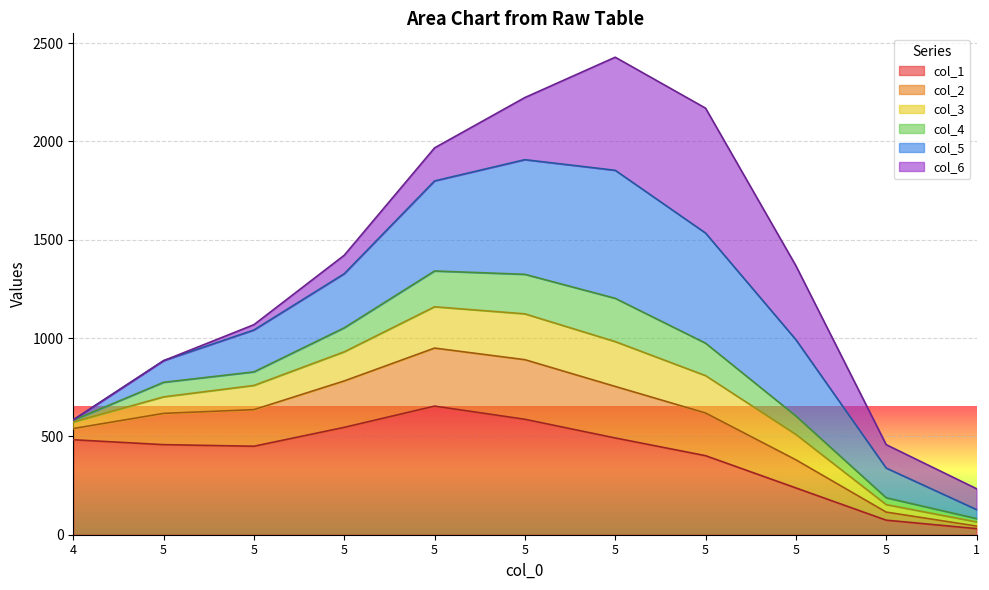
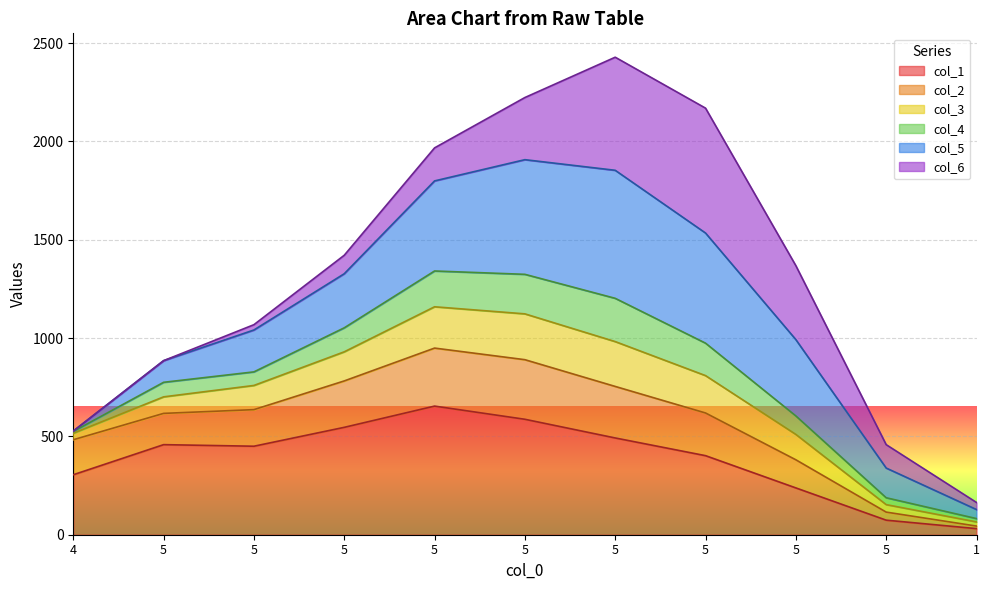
  {
    "col_1": {
-     "4": 480
+     "4": 310
    },
    "col_2": {
-     "4": 60
+     "4": 180
    },
    "col_3": {
      "1": 20
    },
    "col_4": {
      "1": 20
    },
    "col_5": {
      "1": 50
    },
    "col_6": {
-     "1": 110
+     "1": 40
    }
  }
